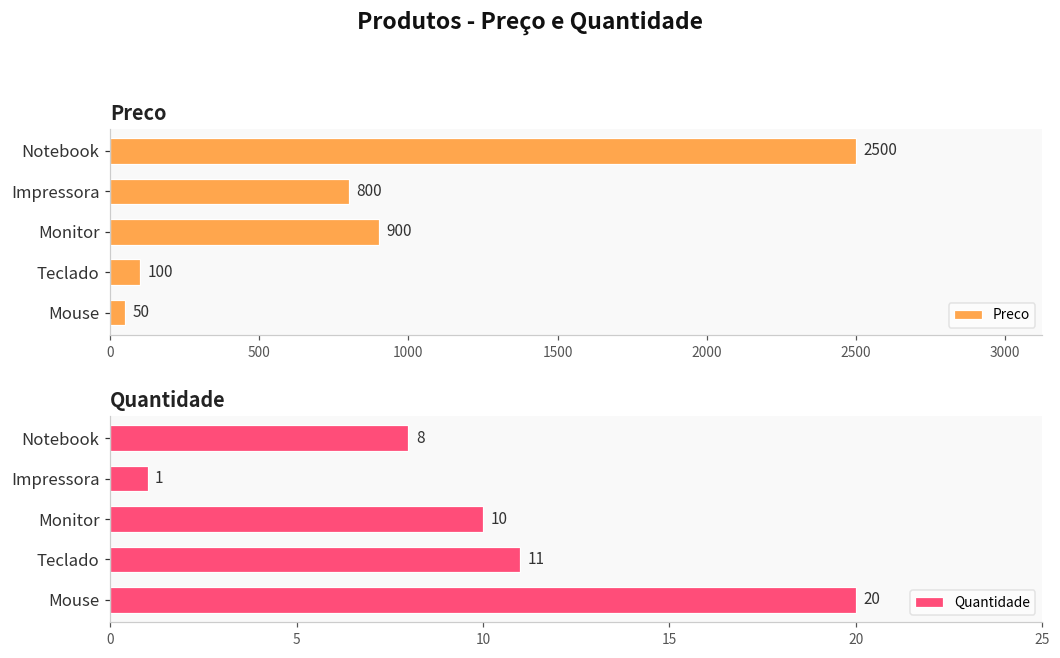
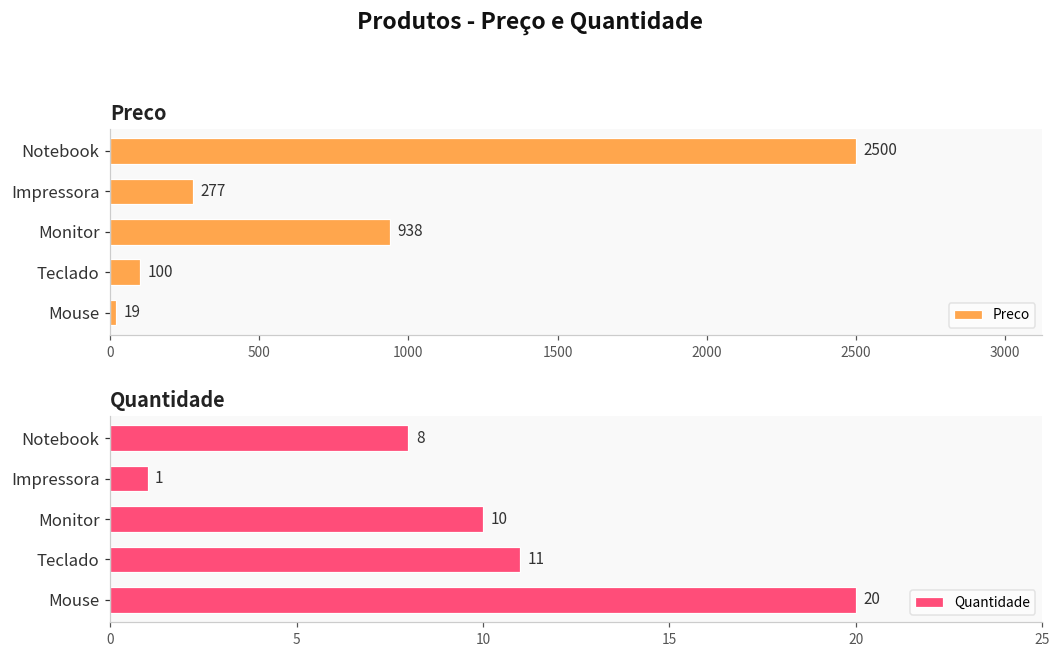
  {
    "Preco": {
      "Notebook": 2500,
-     "Impressora": 800,
-     "Monitor": 900,
+     "Impressora": 277,
+     "Monitor": 938,
      "Teclado": 100,
-     "Mouse": 50
+     "Mouse": 19
    },
    "Quantidade": {
      "Notebook": 8,
      "Impressora": 1,
      "Monitor": 10,
      "Teclado": 11,
      "Mouse": 20
    }
  }
